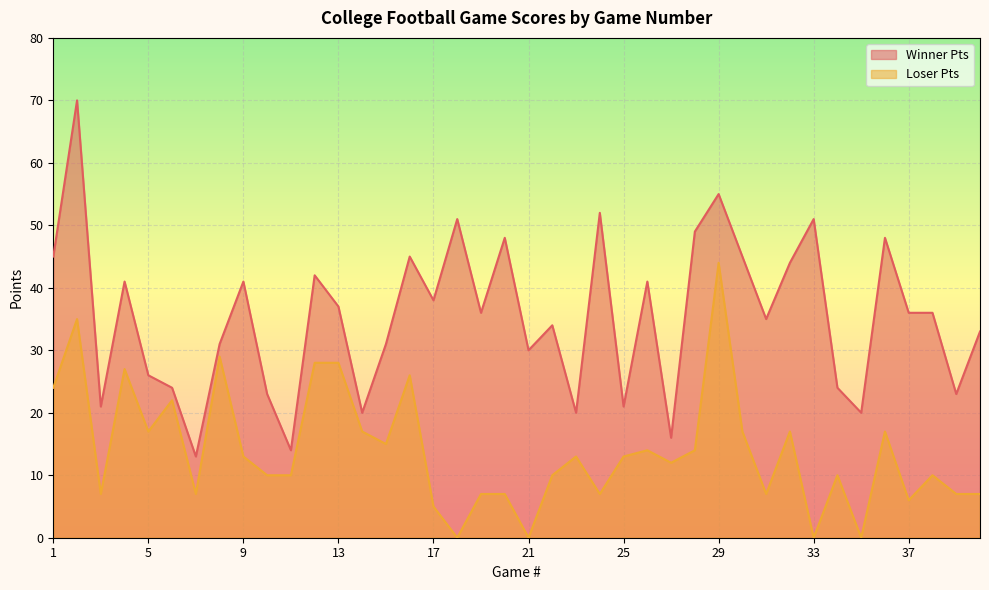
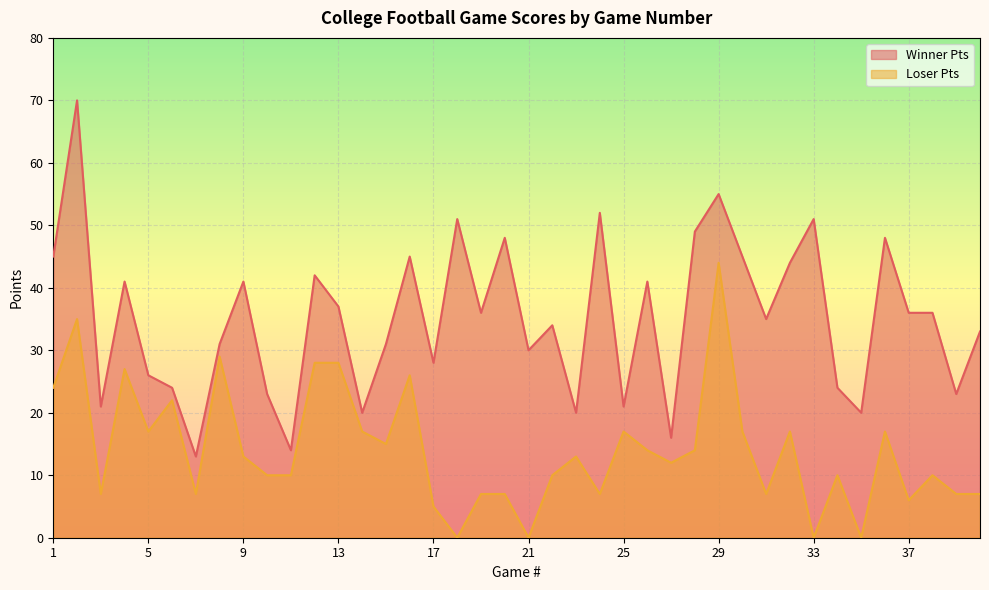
  {
    "Winner Pts": {
      "1": 45,
      "5": 26,
      "9": 41,
      "13": 37,
-     "17": 38,
+     "17": 28,
      "21": 30,
      "25": 21,
      "29": 55,
      "33": 51,
      "37": 36
    },
    "Loser Pts": {
      "1": 24,
      "5": 17,
      "9": 13,
      "13": 28,
      "17": 5,
      "21": 0,
-     "25": 13,
+     "25": 17,
      "29": 44,
      "33": 0,
      "37": 6
    }
  }
